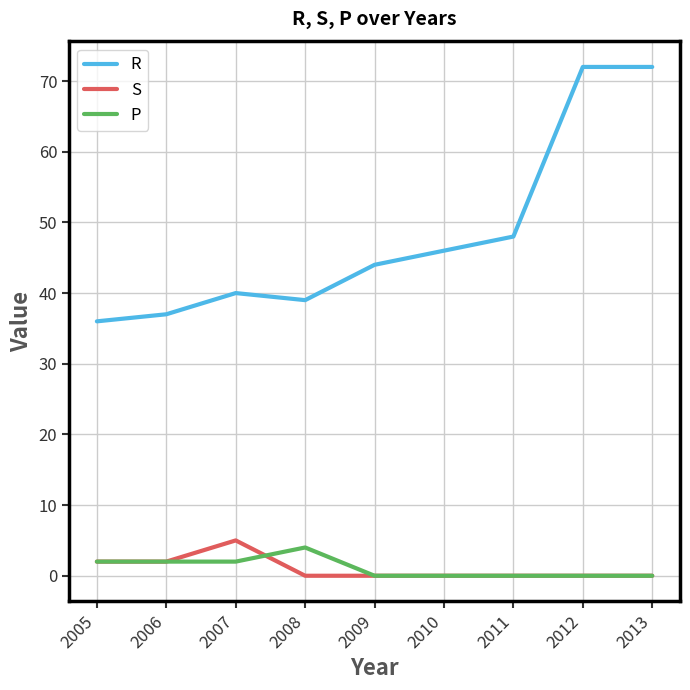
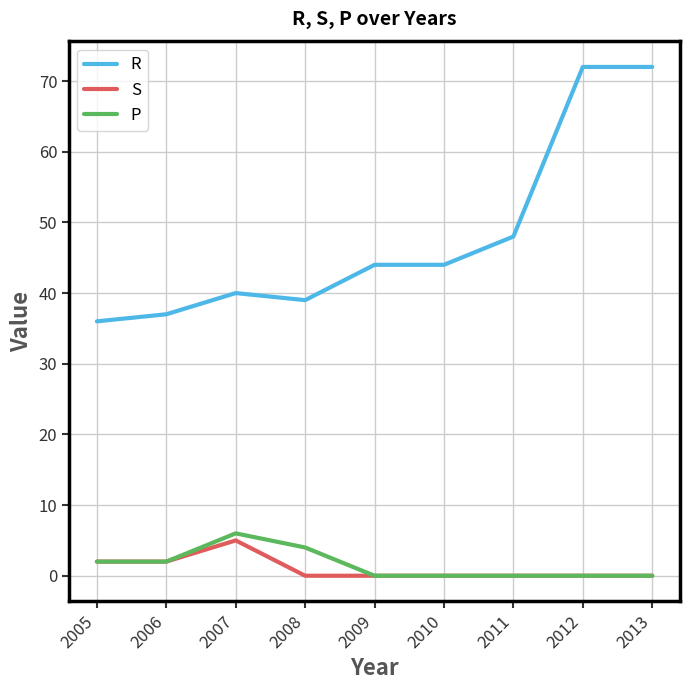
  {
    "R": {
      "2005": 36,
      "2006": 37,
      "2007": 40,
      "2008": 39,
      "2009": 44,
-     "2010": 46,
+     "2010": 44,
      "2011": 48,
      "2012": 72,
      "2013": 72
    },
    "S": {
      "2007": 5,
      "2008": 0
    },
    "P": {
-     "2007": 2,
+     "2007": 6,
      "2008": 4
    }
  }
